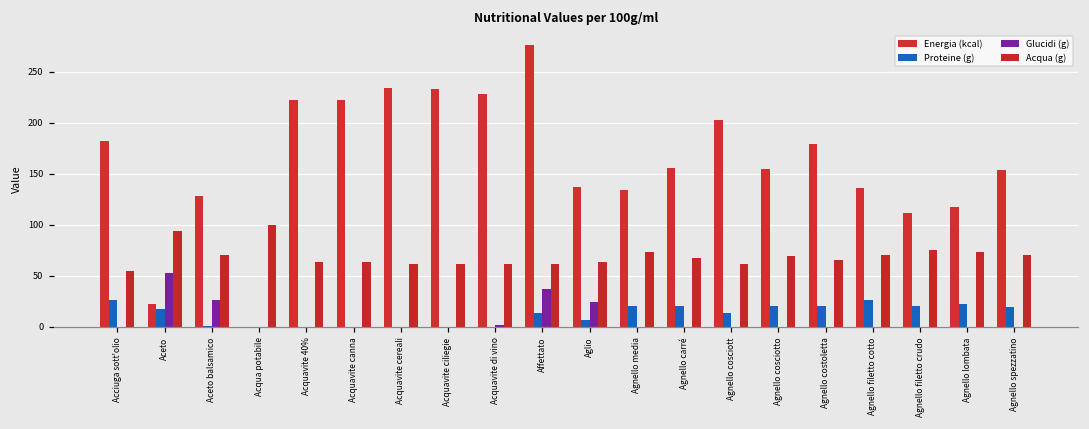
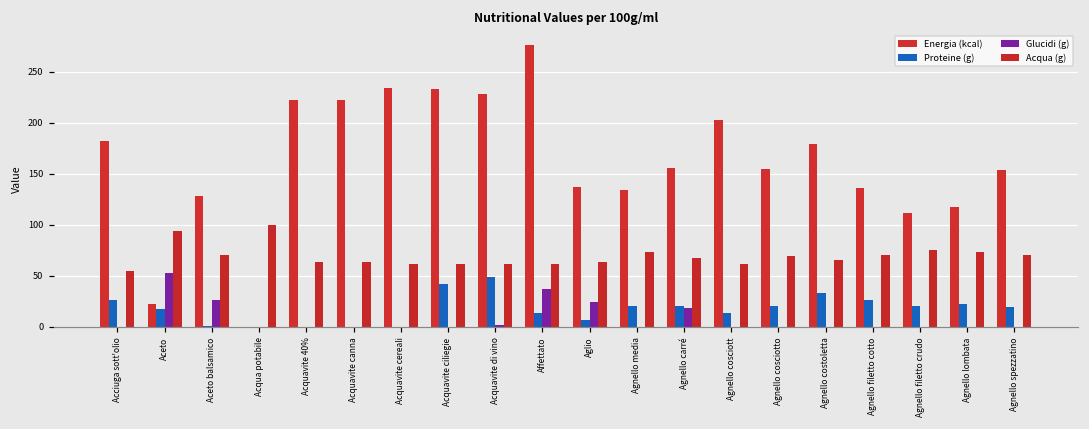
  {
    "Proteine (g)": {
      "Acciuga sott'olio": 30,
      "Aceto": 20,
      "Acqua potabile": 0,
      "Acquavite 40%": 0,
      "Acquavite canna": 0,
      "Acquavite cereali": 0,
-     "Acquavite ciliegie": 0,
-     "Acquavite di vino": 0,
+     "Acquavite ciliegie": 40,
+     "Acquavite di vino": 50,
      "Affettato": 10,
      "Aglio": 10,
      "Agnello media": 20,
      "Agnello carré": 20,
      "Agnello cosciott": 10,
      "Agnello cosciotto": 20,
-     "Agnello costoletta": 20,
+     "Agnello costoletta": 30,
      "Agnello filetto cotto": 30,
      "Agnello filetto crudo": 20,
      "Agnello lombata": 20,
      "Agnello spezzatino": 20
    },
    "Glucidi (g)": {
      "Aceto": 50,
      "Aceto balsamico": 30,
      "Acqua potabile": 0,
      "Acquavite 40%": 0,
      "Acquavite canna": 0,
      "Acquavite ciliegie": 0,
      "Affettato": 40,
      "Aglio": 20,
      "Agnello media": 0,
-     "Agnello carré": 0,
+     "Agnello carré": 20,
      "Agnello cosciott": 0,
      "Agnello cosciotto": 0,
      "Agnello costoletta": 0,
      "Agnello filetto cotto": 0,
      "Agnello filetto crudo": 0,
      "Agnello lombata": 0,
      "Agnello spezzatino": 0
    }
  }
